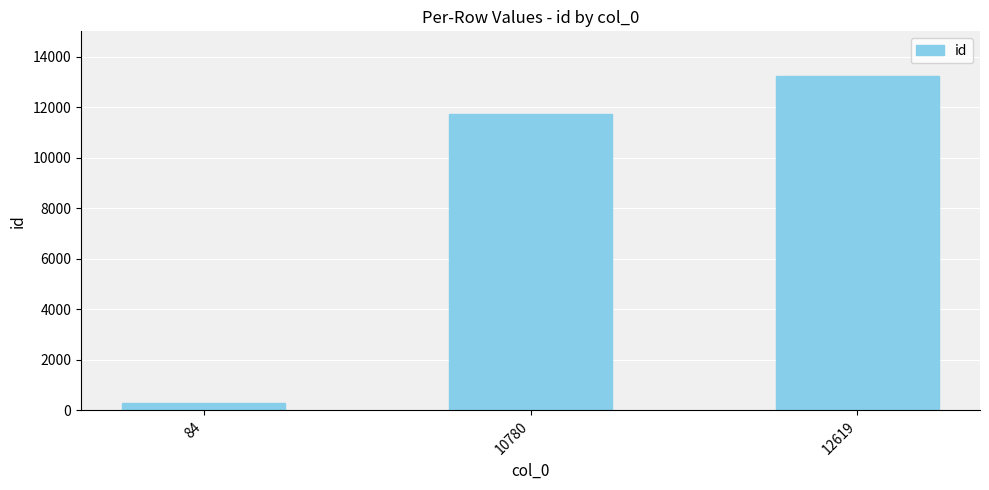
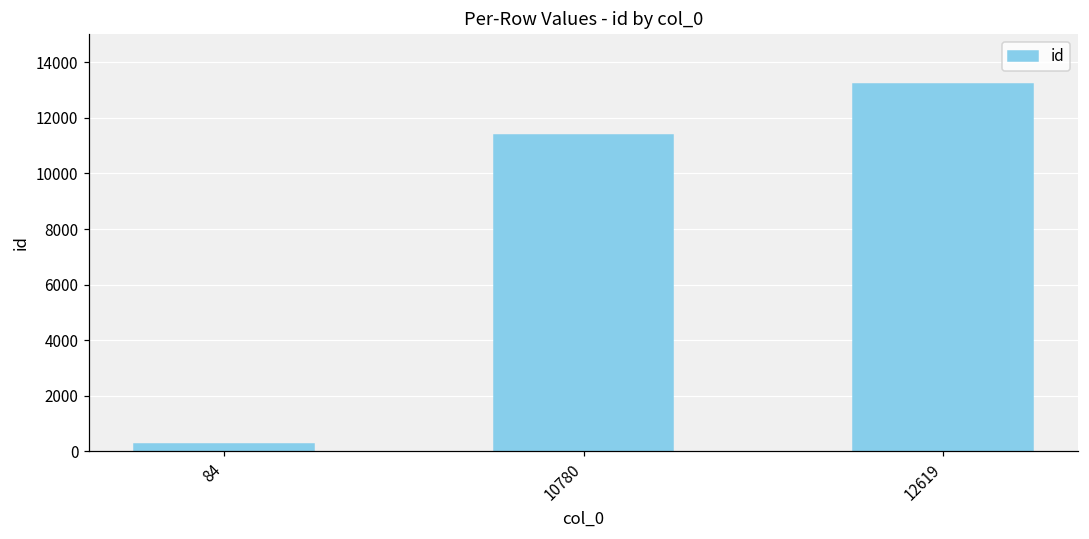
  {
    "84": 300,
-   "10780": 11700,
+   "10780": 11400,
    "12619": 13200
  }
